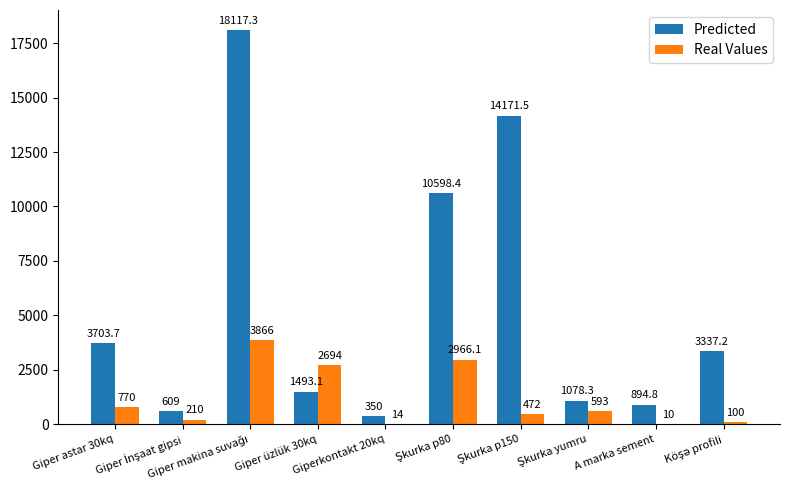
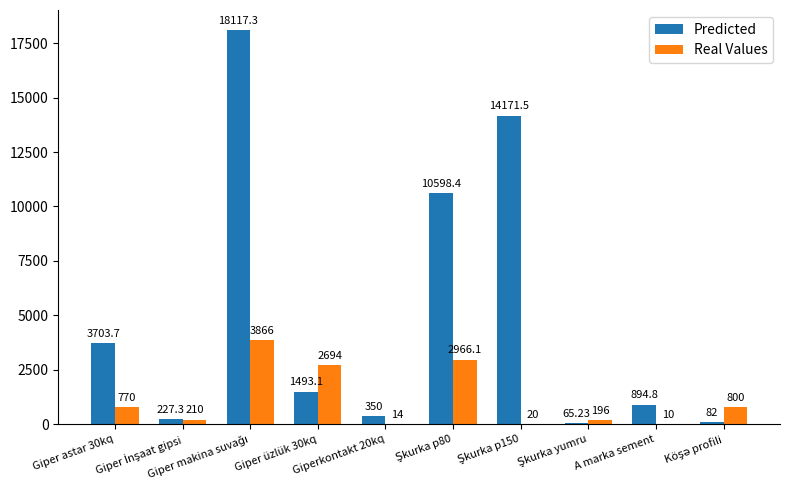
  {
    "Predicted": {
      "Giper astar 30kq": 3703.7,
-     "Giper İnşaat gipsi": 609,
+     "Giper İnşaat gipsi": 227.3,
      "Giper makina suvağı": 18117.3,
      "Giper üzlük 30kq": 1493.1,
      "Giperkontakt 20kq": 350,
      "Şkurka p80": 10598.4,
      "Şkurka p150": 14171.5,
-     "Şkurka yumru": 1078.3,
+     "Şkurka yumru": 65.23,
      "A marka sement": 894.8,
-     "Köşə profili": 3337.2
+     "Köşə profili": 82
    },
    "Real Values": {
      "Giper astar 30kq": 770,
      "Giper İnşaat gipsi": 210,
      "Giper makina suvağı": 3866,
      "Giper üzlük 30kq": 2694,
      "Giperkontakt 20kq": 14,
      "Şkurka p80": 2966.1,
-     "Şkurka p150": 472,
-     "Şkurka yumru": 593,
+     "Şkurka p150": 20,
+     "Şkurka yumru": 196,
      "A marka sement": 10,
-     "Köşə profili": 100
+     "Köşə profili": 800
    }
  }
